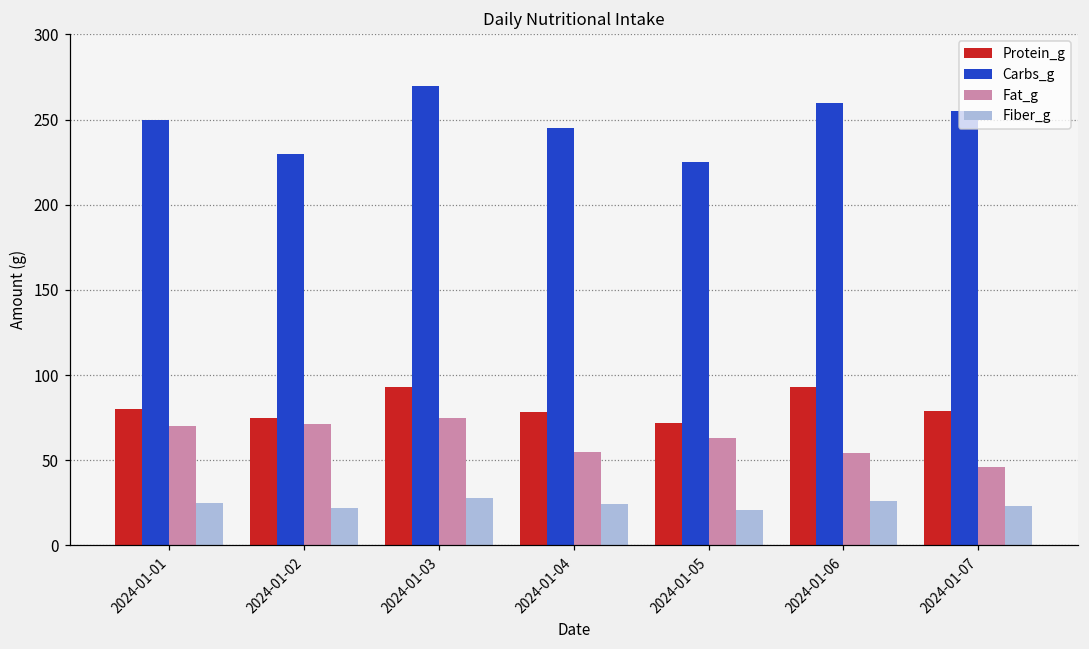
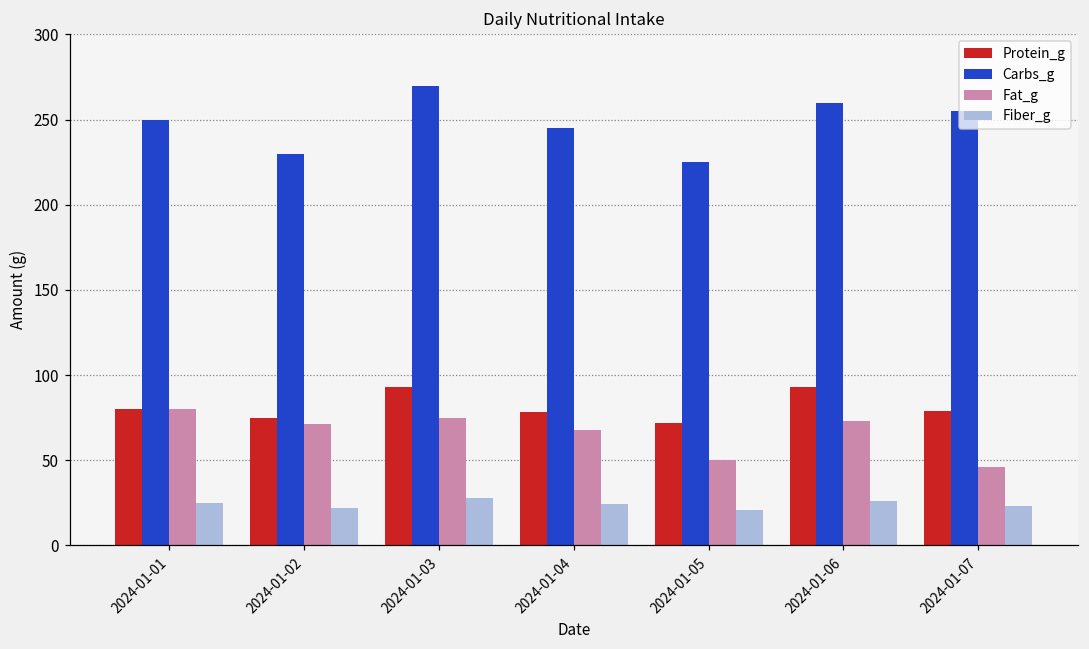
  {
    "Protein_g": {
      "2024-01-01": 80,
      "2024-01-02": 75,
      "2024-01-03": 93,
      "2024-01-04": 78,
      "2024-01-05": 72,
      "2024-01-06": 93,
      "2024-01-07": 79
    },
    "Carbs_g": {
      "2024-01-01": 250,
      "2024-01-02": 230,
      "2024-01-03": 270,
      "2024-01-04": 245,
      "2024-01-05": 225,
      "2024-01-06": 260
    },
    "Fat_g": {
-     "2024-01-01": 70,
+     "2024-01-01": 80,
      "2024-01-02": 71,
      "2024-01-03": 75,
-     "2024-01-04": 55,
-     "2024-01-05": 63,
-     "2024-01-06": 54,
+     "2024-01-04": 68,
+     "2024-01-05": 50,
+     "2024-01-06": 73,
      "2024-01-07": 46
    },
    "Fiber_g": {
      "2024-01-01": 25,
      "2024-01-02": 22,
      "2024-01-03": 28,
      "2024-01-04": 24,
      "2024-01-05": 21,
      "2024-01-06": 26,
      "2024-01-07": 23
    }
  }
